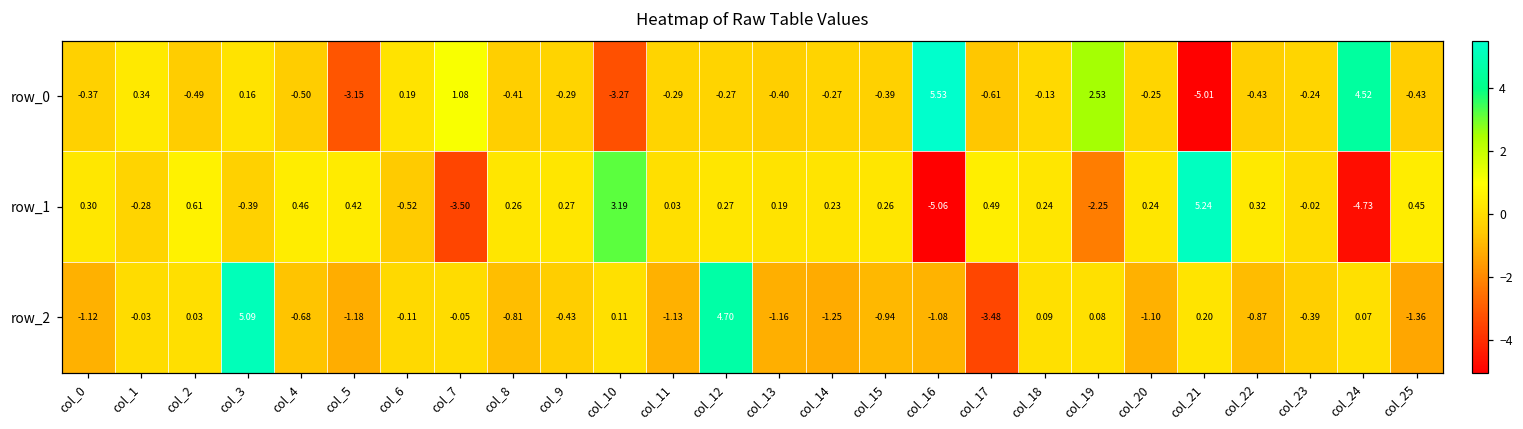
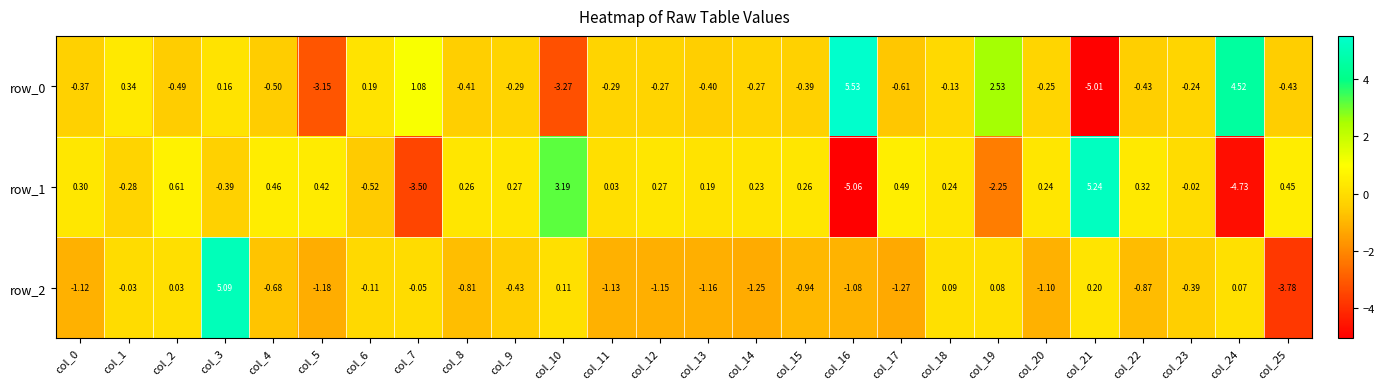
  {
    "row_0": {
      "col_0": -0.37,
      "col_1": 0.34,
      "col_2": -0.49,
      "col_3": 0.16,
      "col_4": -0.50,
      "col_5": -3.15,
      "col_6": 0.19,
      "col_7": 1.08,
      "col_8": -0.41,
      "col_9": -0.29,
      "col_10": -3.27,
      "col_11": -0.29,
      "col_12": -0.27,
      "col_13": -0.40,
      "col_14": -0.27,
      "col_15": -0.39,
      "col_16": 5.53,
      "col_17": -0.61,
      "col_18": -0.13,
      "col_19": 2.53,
      "col_20": -0.25,
      "col_21": -5.01,
      "col_22": -0.43,
      "col_23": -0.24,
      "col_24": 4.52,
      "col_25": -0.43
    },
    "row_1": {
      "col_0": 0.30,
      "col_1": -0.28,
      "col_2": 0.61,
      "col_3": -0.39,
      "col_4": 0.46,
      "col_5": 0.42,
      "col_6": -0.52,
      "col_7": -3.50,
      "col_8": 0.26,
      "col_9": 0.27,
      "col_10": 3.19,
      "col_11": 0.03,
      "col_12": 0.27,
      "col_13": 0.19,
      "col_14": 0.23,
      "col_15": 0.26,
      "col_16": -5.06,
      "col_17": 0.49,
      "col_18": 0.24,
      "col_19": -2.25,
      "col_20": 0.24,
      "col_21": 5.24,
      "col_22": 0.32,
      "col_23": -0.02,
      "col_24": -4.73,
      "col_25": 0.45
    },
    "row_2": {
      "col_0": -1.12,
      "col_1": -0.03,
      "col_2": 0.03,
      "col_3": 5.09,
      "col_4": -0.68,
      "col_5": -1.18,
      "col_6": -0.11,
      "col_7": -0.05,
      "col_8": -0.81,
      "col_9": -0.43,
      "col_10": 0.11,
      "col_11": -1.13,
-     "col_12": 4.70,
+     "col_12": -1.15,
      "col_13": -1.16,
      "col_14": -1.25,
      "col_15": -0.94,
      "col_16": -1.08,
-     "col_17": -3.48,
+     "col_17": -1.27,
      "col_18": 0.09,
      "col_19": 0.08,
      "col_20": -1.10,
      "col_21": 0.20,
      "col_22": -0.87,
      "col_23": -0.39,
      "col_24": 0.07,
-     "col_25": -1.36
+     "col_25": -3.78
    }
  }
